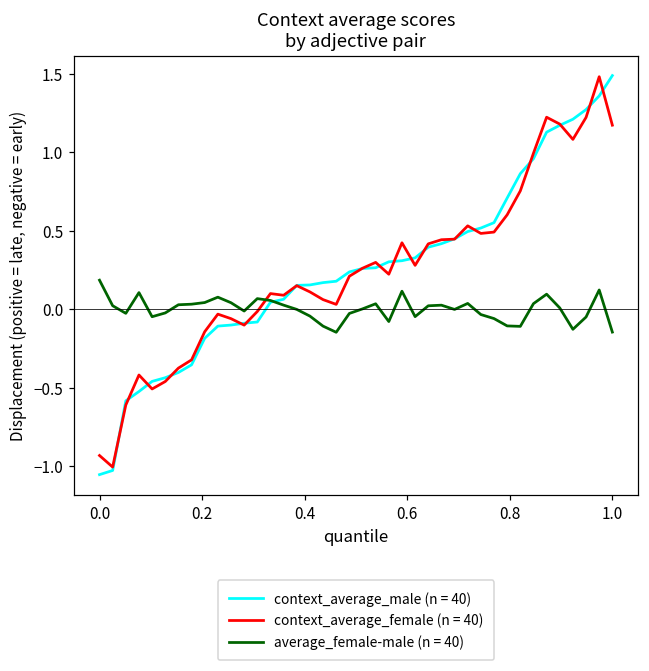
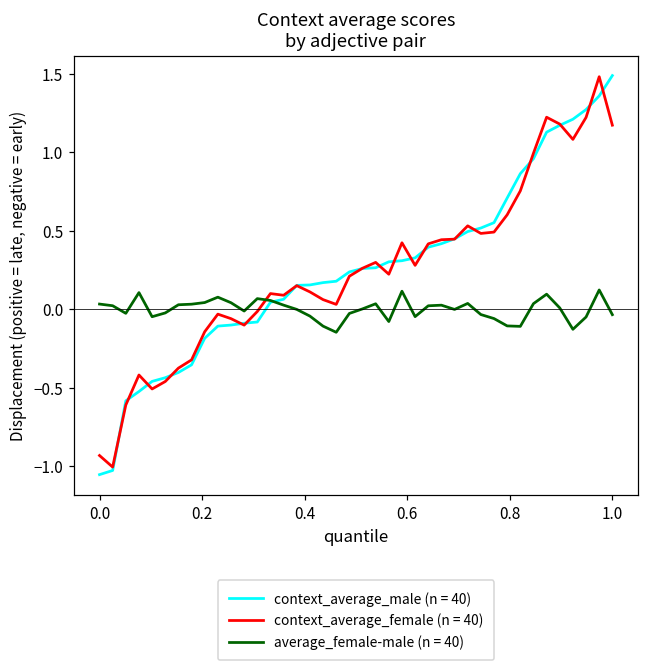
  {
    "context_average_male (n = 40)": {
      "0.0": -1.05,
      "1.0": 1.49
    },
    "context_average_female (n = 40)": {
      "0.0": -0.93,
      "1.0": 1.17
    },
    "average_female-male (n = 40)": {
-     "0.0": 0.18,
-     "1.0": -0.15
+     "0.0": 0.03,
+     "1.0": -0.04
    }
  }
